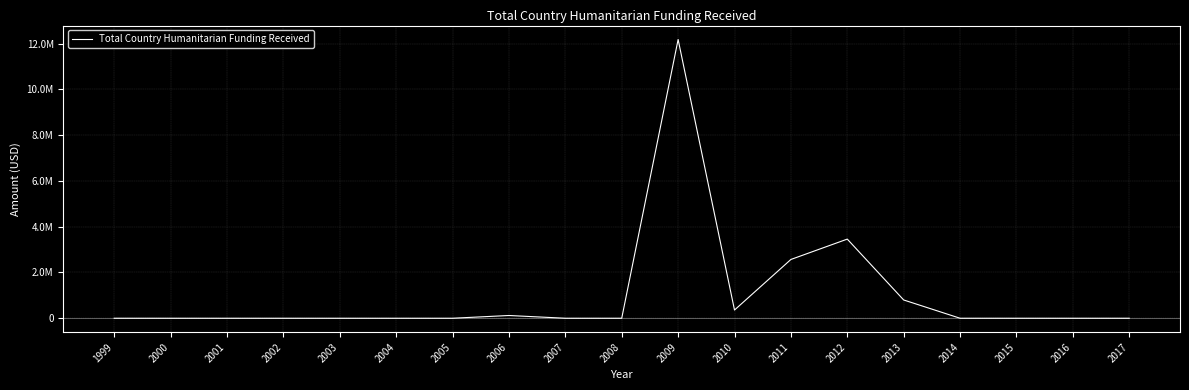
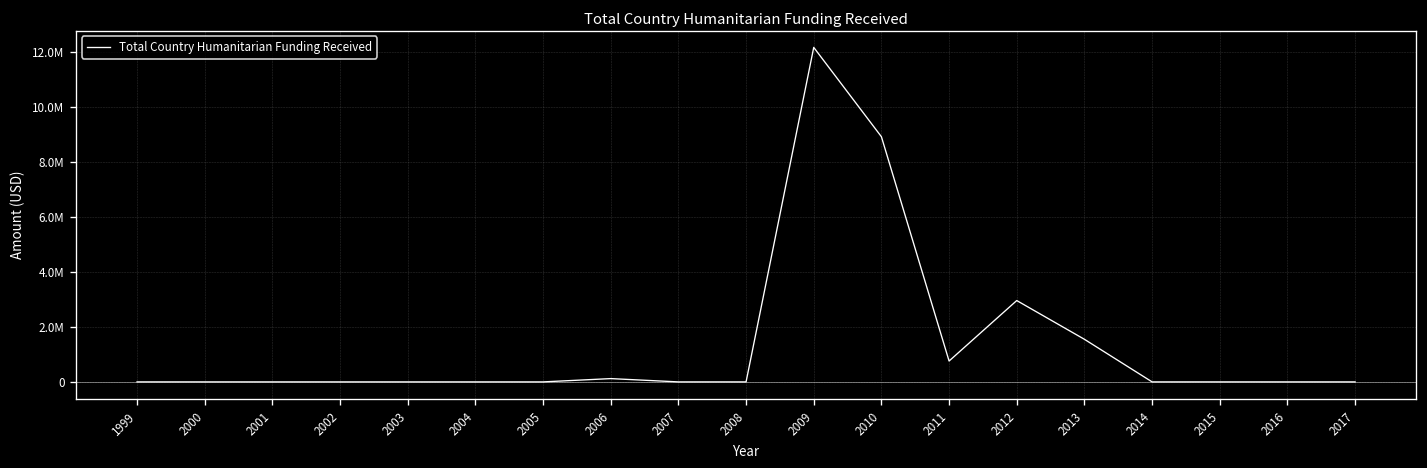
  {
    "1999": 0,
    "2000": 0,
    "2001": 0,
    "2002": 0,
    "2003": 0,
    "2004": 0,
    "2005": 0,
    "2006": 100000,
    "2007": 0,
    "2008": 0,
    "2009": 12200000,
-   "2010": 400000,
-   "2011": 2600000,
-   "2012": 3500000,
-   "2013": 800000,
+   "2010": 8900000,
+   "2011": 800000,
+   "2012": 3000000,
+   "2013": 1600000,
    "2014": 0,
    "2015": 0,
    "2016": 0,
    "2017": 0
  }
